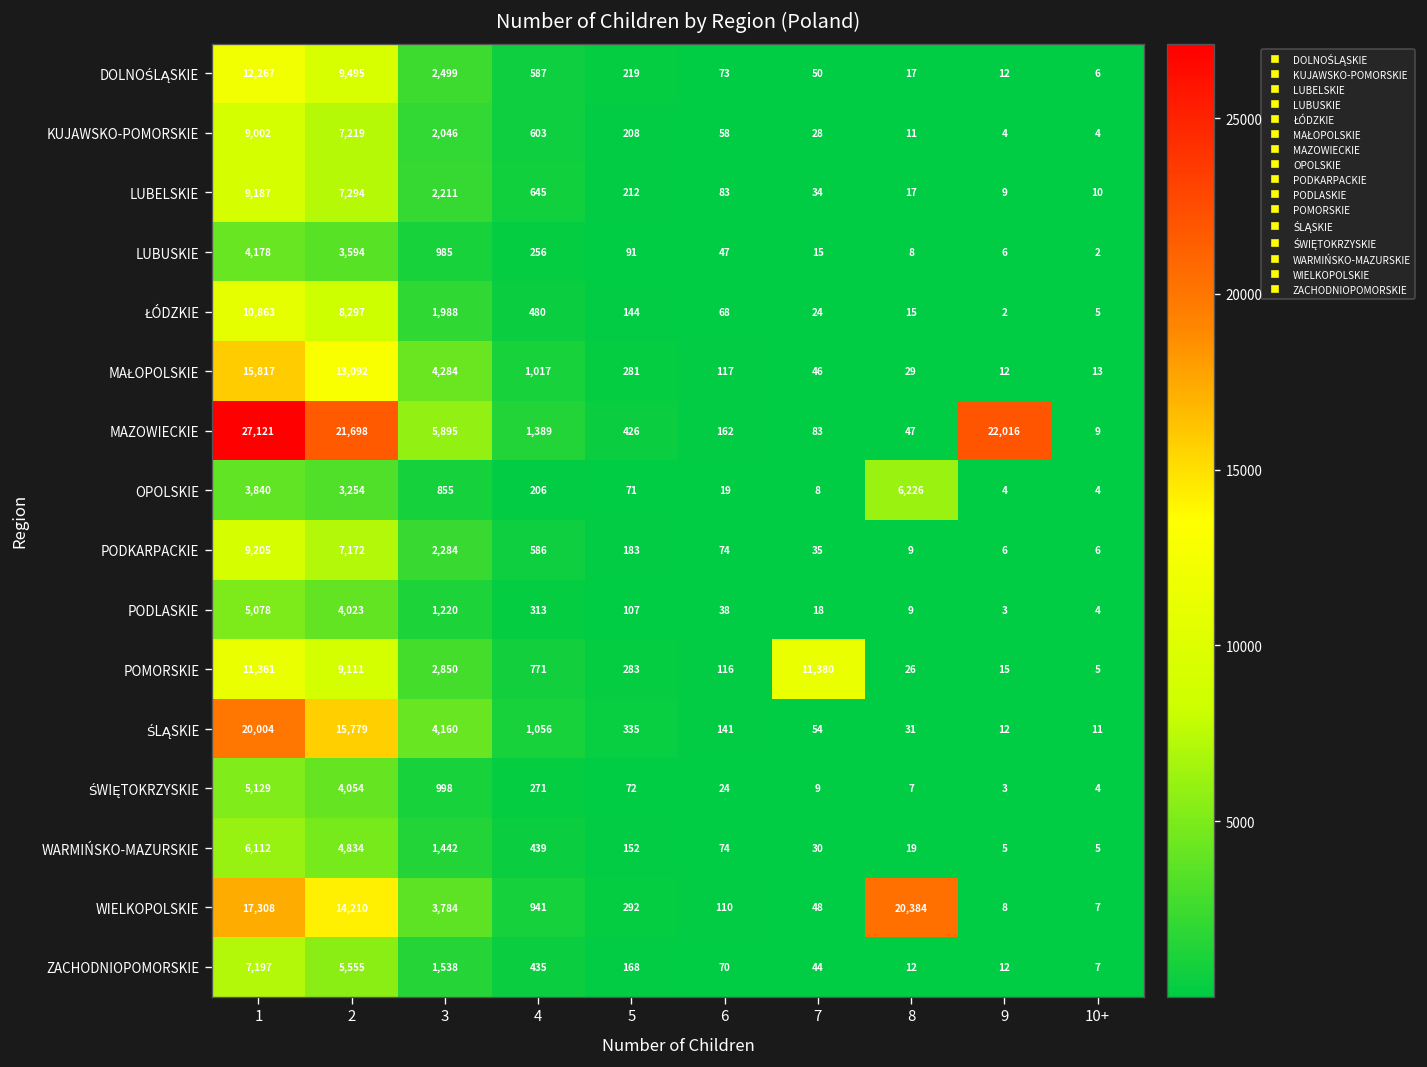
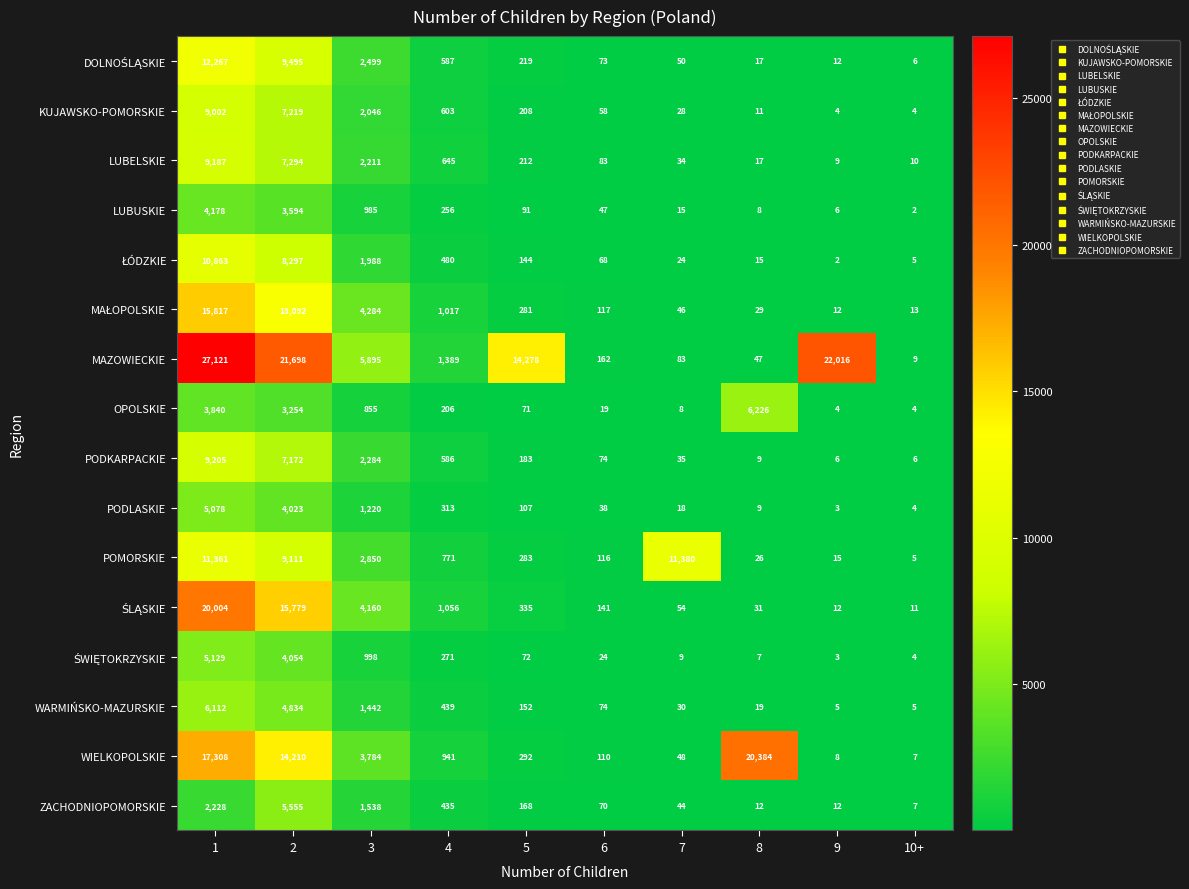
  {
    "DOLNOŚLĄSKIE": {
      "1": "12,267",
      "2": "9,495",
      "3": "2,499",
      "4": "587",
      "5": "219",
      "6": "73",
      "7": "50",
      "8": "17",
      "9": "12",
      "10+": "6"
    },
    "KUJAWSKO-POMORSKIE": {
      "1": "9,002",
      "2": "7,219",
      "3": "2,046",
      "4": "603",
      "5": "208",
      "6": "58",
      "7": "28",
      "8": "11",
      "9": "4",
      "10+": "4"
    },
    "LUBELSKIE": {
      "1": "9,187",
      "2": "7,294",
      "3": "2,211",
      "4": "645",
      "5": "212",
      "6": "83",
      "7": "34",
      "8": "17",
      "9": "9",
      "10+": "10"
    },
    "LUBUSKIE": {
      "1": "4,178",
      "2": "3,594",
      "3": "985",
      "4": "256",
      "5": "91",
      "6": "47",
      "7": "15",
      "8": "8",
      "9": "6",
      "10+": "2"
    },
    "ŁÓDZKIE": {
      "1": "10,863",
      "2": "8,297",
      "3": "1,988",
      "4": "480",
      "5": "144",
      "6": "68",
      "7": "24",
      "8": "15",
      "9": "2",
      "10+": "5"
    },
    "MAŁOPOLSKIE": {
      "1": "15,817",
      "2": "13,092",
      "3": "4,284",
      "4": "1,017",
      "5": "281",
      "6": "117",
      "7": "46",
      "8": "29",
      "9": "12",
      "10+": "13"
    },
    "MAZOWIECKIE": {
      "1": "27,121",
      "2": "21,698",
      "3": "5,895",
      "4": "1,389",
-     "5": "426",
+     "5": "14,278",
      "6": "162",
      "7": "83",
      "8": "47",
      "9": "22,016",
      "10+": "9"
    },
    "OPOLSKIE": {
      "1": "3,840",
      "2": "3,254",
      "3": "855",
      "4": "206",
      "5": "71",
      "6": "19",
      "7": "8",
      "8": "6,226",
      "9": "4",
      "10+": "4"
    },
    "PODKARPACKIE": {
      "1": "9,205",
      "2": "7,172",
      "3": "2,284",
      "4": "586",
      "5": "183",
      "6": "74",
      "7": "35",
      "8": "9",
      "9": "6",
      "10+": "6"
    },
    "PODLASKIE": {
      "1": "5,078",
      "2": "4,023",
      "3": "1,220",
      "4": "313",
      "5": "107",
      "6": "38",
      "7": "18",
      "8": "9",
      "9": "3",
      "10+": "4"
    },
    "POMORSKIE": {
      "1": "11,361",
      "2": "9,111",
      "3": "2,850",
      "4": "771",
      "5": "283",
      "6": "116",
      "7": "11,380",
      "8": "26",
      "9": "15",
      "10+": "5"
    },
    "ŚLĄSKIE": {
      "1": "20,004",
      "2": "15,779",
      "3": "4,160",
      "4": "1,056",
      "5": "335",
      "6": "141",
      "7": "54",
      "8": "31",
      "9": "12",
      "10+": "11"
    },
    "ŚWIĘTOKRZYSKIE": {
      "1": "5,129",
      "2": "4,054",
      "3": "998",
      "4": "271",
      "5": "72",
      "6": "24",
      "7": "9",
      "8": "7",
      "9": "3",
      "10+": "4"
    },
    "WARMIŃSKO-MAZURSKIE": {
      "1": "6,112",
      "2": "4,834",
      "3": "1,442",
      "4": "439",
      "5": "152",
      "6": "74",
      "7": "30",
      "8": "19",
      "9": "5",
      "10+": "5"
    },
    "WIELKOPOLSKIE": {
      "1": "17,308",
      "2": "14,210",
      "3": "3,784",
      "4": "941",
      "5": "292",
      "6": "110",
      "7": "48",
      "8": "20,384",
      "9": "8",
      "10+": "7"
    },
    "ZACHODNIOPOMORSKIE": {
-     "1": "7,197",
+     "1": "2,228",
      "2": "5,555",
      "3": "1,538",
      "4": "435",
      "5": "168",
      "6": "70",
      "7": "44",
      "8": "12",
      "9": "12",
      "10+": "7"
    }
  }
